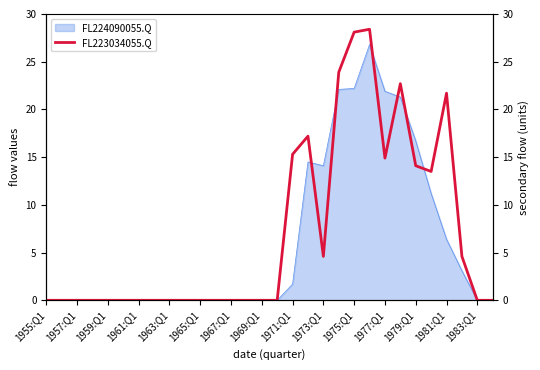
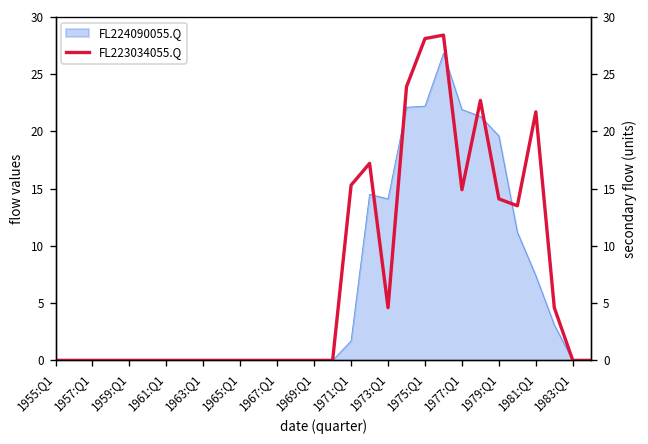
  {
    "FL224090055.Q": {
      "1955:Q1": 0,
      "1957:Q1": 0,
      "1959:Q1": 0,
      "1961:Q1": 0,
      "1963:Q1": 0,
      "1965:Q1": 0,
      "1967:Q1": 0,
      "1969:Q1": 0,
      "1971:Q1": 2,
      "1973:Q1": 14,
      "1975:Q1": 22,
      "1977:Q1": 22,
-     "1979:Q1": 17,
-     "1981:Q1": 6,
+     "1979:Q1": 20,
+     "1981:Q1": 7,
      "1983:Q1": 0
    },
    "FL223034055.Q": {
      "1955:Q1": 0,
      "1957:Q1": 0,
      "1959:Q1": 0,
      "1961:Q1": 0,
      "1963:Q1": 0,
      "1965:Q1": 0,
      "1967:Q1": 0,
      "1969:Q1": 0,
      "1971:Q1": 15,
      "1973:Q1": 5,
      "1975:Q1": 28,
      "1977:Q1": 15,
      "1979:Q1": 14,
      "1981:Q1": 22,
      "1983:Q1": 0
    }
  }
